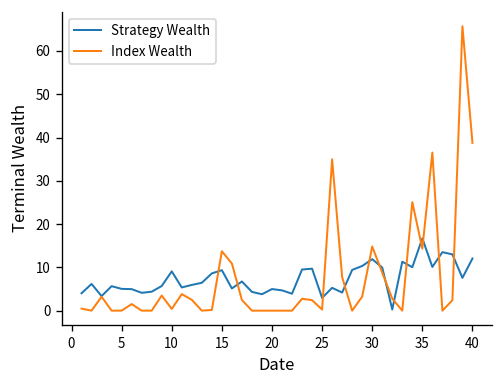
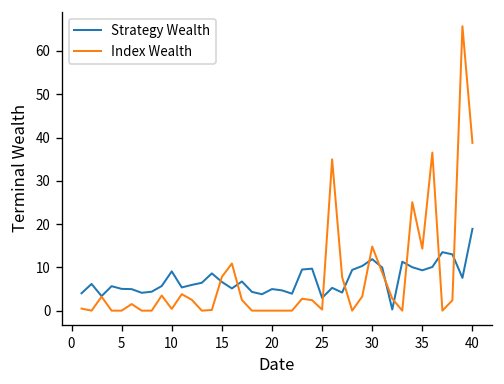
  {
    "Strategy Wealth": {
      "5": 5,
      "10": 9,
-     "15": 9,
+     "15": 7,
      "20": 5,
      "25": 3,
      "30": 12,
-     "35": 17,
-     "40": 12
+     "35": 9,
+     "40": 19
    },
    "Index Wealth": {
      "5": 0,
      "10": 0,
-     "15": 14,
+     "15": 8,
      "20": 0,
      "25": 0,
      "30": 15,
      "35": 14,
      "40": 39
    }
  }
